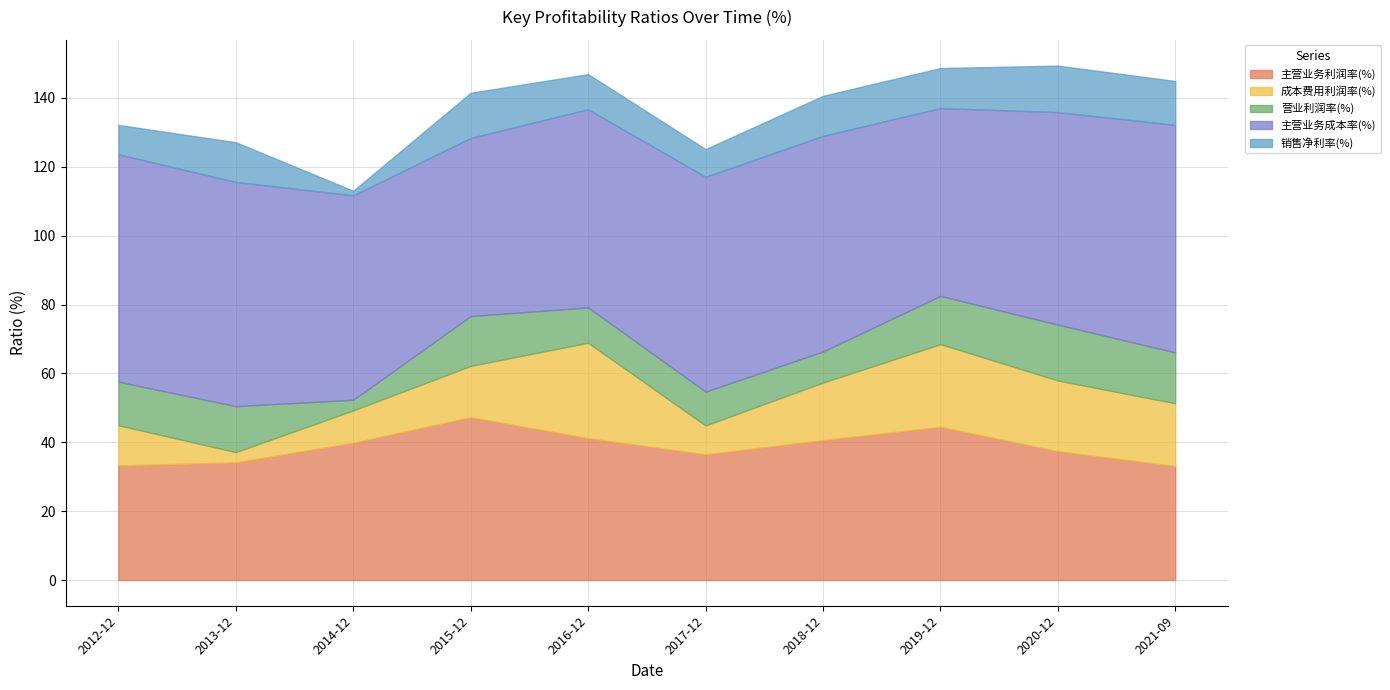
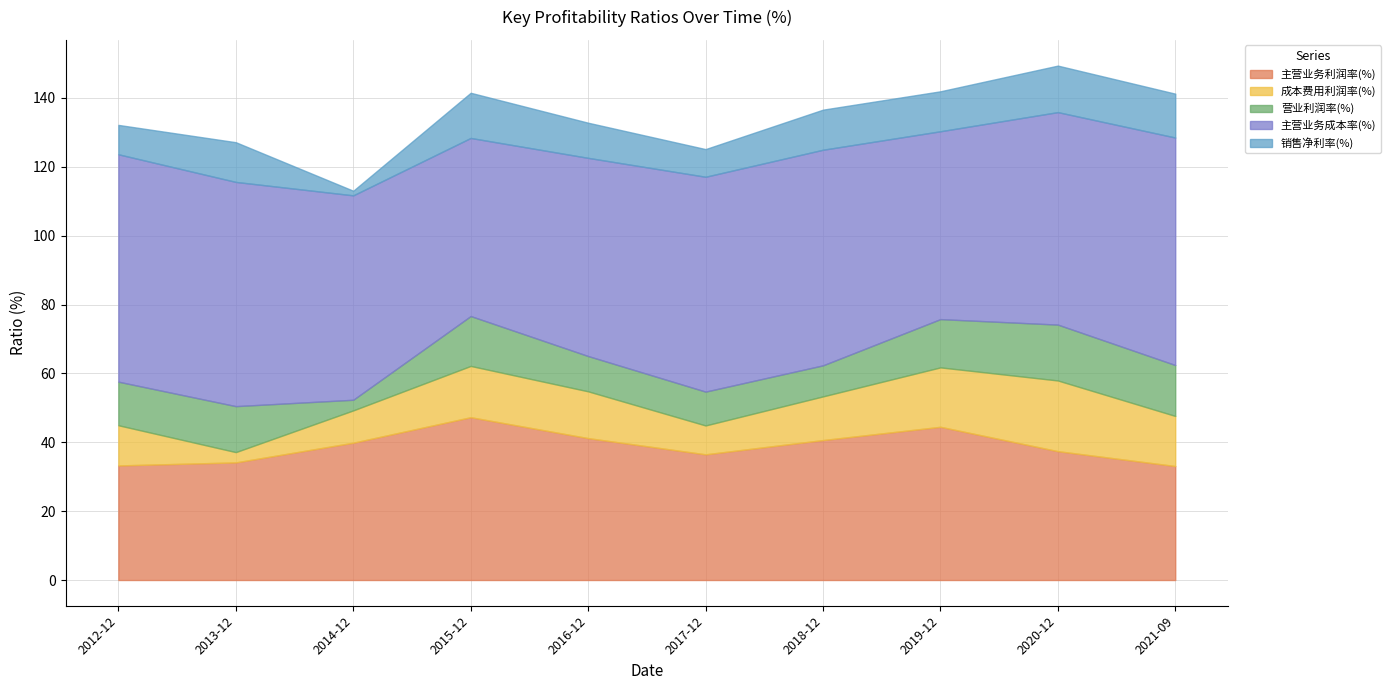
  {
    "主营业务利润率(%)": {
      "2012-12": 33,
      "2013-12": 34,
      "2014-12": 40,
      "2015-12": 47,
      "2016-12": 41,
      "2017-12": 37,
      "2018-12": 41,
      "2019-12": 44,
      "2020-12": 37,
      "2021-09": 33
    },
    "成本费用利润率(%)": {
      "2012-12": 12,
      "2013-12": 3,
      "2014-12": 9,
      "2015-12": 15,
-     "2016-12": 28,
+     "2016-12": 14,
      "2017-12": 8,
-     "2018-12": 17,
-     "2019-12": 24,
+     "2018-12": 13,
+     "2019-12": 17,
      "2020-12": 21,
-     "2021-09": 18
+     "2021-09": 15
    },
    "营业利润率(%)": {
      "2012-12": 13,
      "2013-12": 13,
      "2014-12": 3,
      "2015-12": 14,
      "2016-12": 10,
      "2017-12": 10,
      "2018-12": 9,
      "2019-12": 14,
      "2020-12": 16,
      "2021-09": 15
    }
  }
